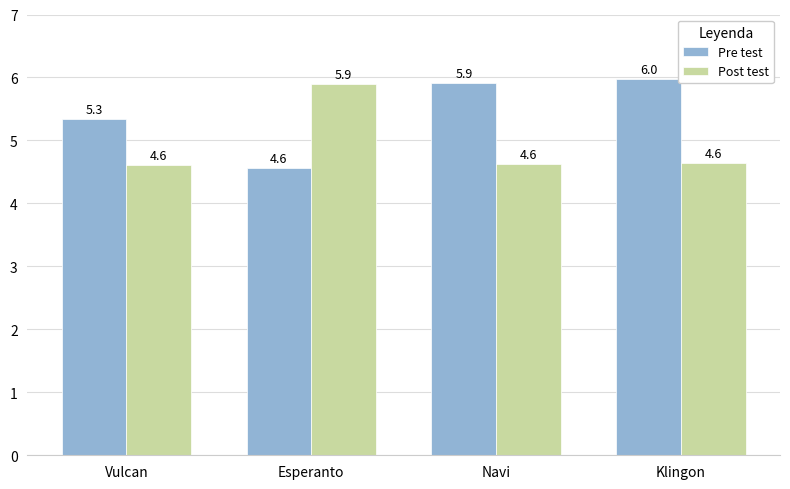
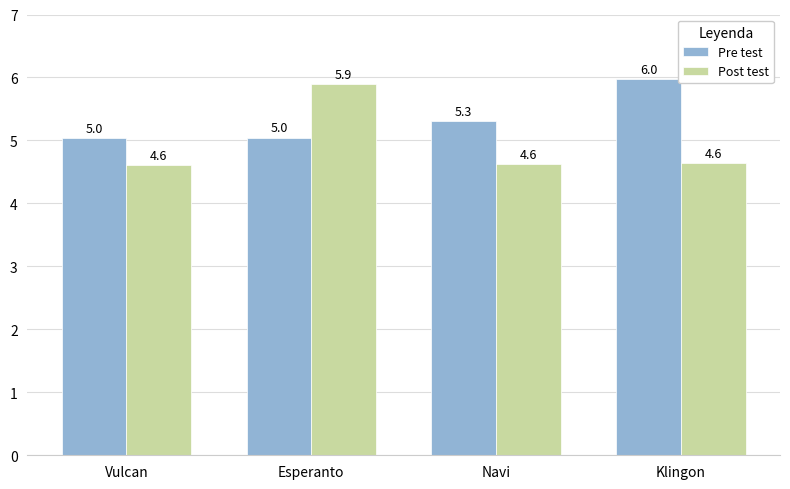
  {
    "Pre test": {
-     "Vulcan": 5.3,
-     "Esperanto": 4.6,
-     "Navi": 5.9,
+     "Vulcan": 5.0,
+     "Esperanto": 5.0,
+     "Navi": 5.3,
      "Klingon": 6.0
    },
    "Post test": {
      "Vulcan": 4.6,
      "Esperanto": 5.9,
      "Navi": 4.6,
      "Klingon": 4.6
    }
  }
